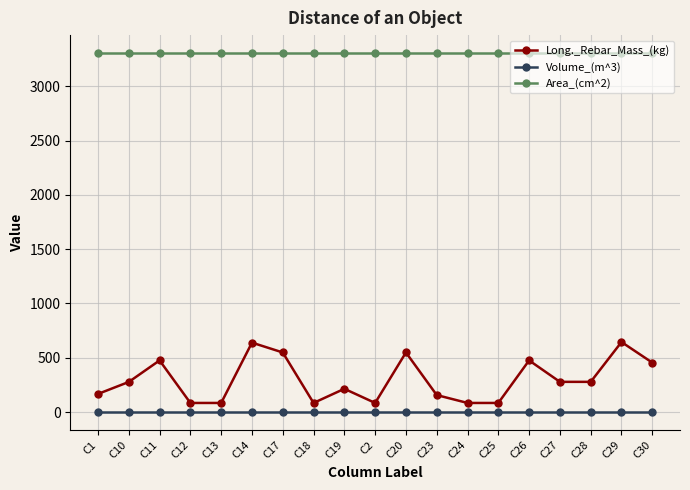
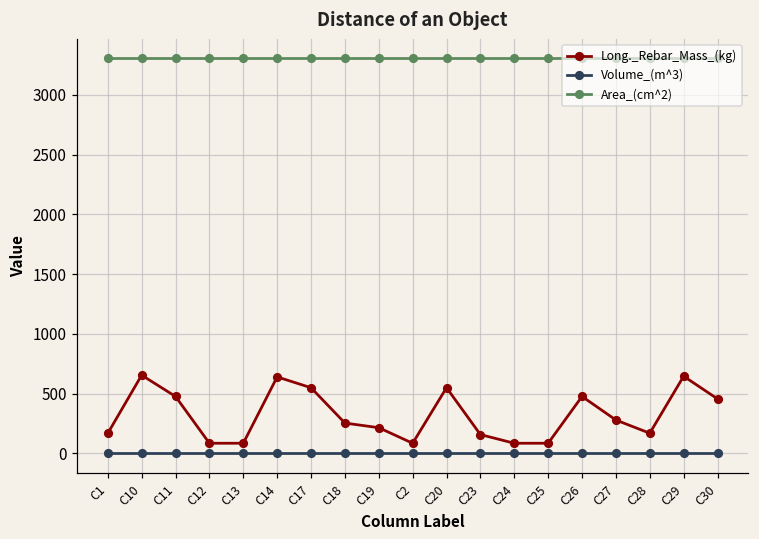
  {
    "Long._Rebar_Mass_(kg)": {
      "C1": 170,
-     "C10": 280,
+     "C10": 650,
      "C11": 480,
      "C12": 80,
      "C13": 80,
      "C14": 640,
      "C17": 550,
-     "C18": 80,
+     "C18": 250,
      "C19": 210,
      "C2": 80,
      "C20": 550,
      "C23": 160,
      "C24": 80,
      "C25": 80,
      "C26": 480,
      "C27": 280,
-     "C28": 280,
+     "C28": 170,
      "C29": 640,
      "C30": 460
    },
    "Volume_(m^3)": {
      "C1": 0,
      "C10": 0,
      "C11": 0,
      "C12": 0,
      "C13": 0,
      "C14": 0,
      "C17": 0,
      "C18": 0,
      "C19": 0,
      "C2": 0,
      "C20": 0,
      "C23": 0,
      "C24": 0,
      "C25": 0,
      "C26": 0,
      "C27": 0,
      "C28": 0,
      "C29": 0,
      "C30": 0
    },
    "Area_(cm^2)": {
      "C1": 3310,
      "C10": 3310,
      "C11": 3310,
      "C12": 3310,
      "C13": 3310,
      "C14": 3310,
      "C17": 3310,
      "C18": 3310,
      "C19": 3310,
      "C2": 3310,
      "C20": 3310,
      "C23": 3310,
      "C24": 3310,
      "C25": 3310
    }
  }
